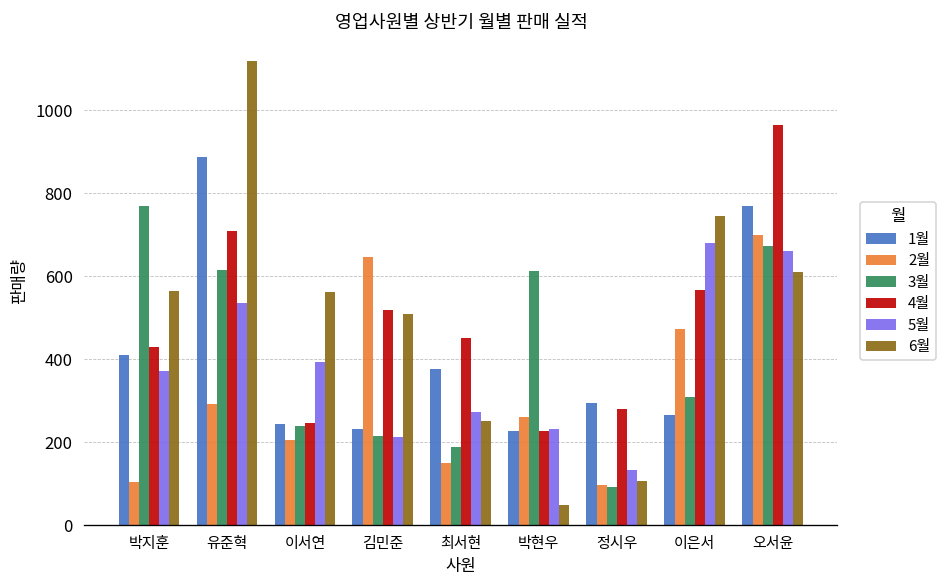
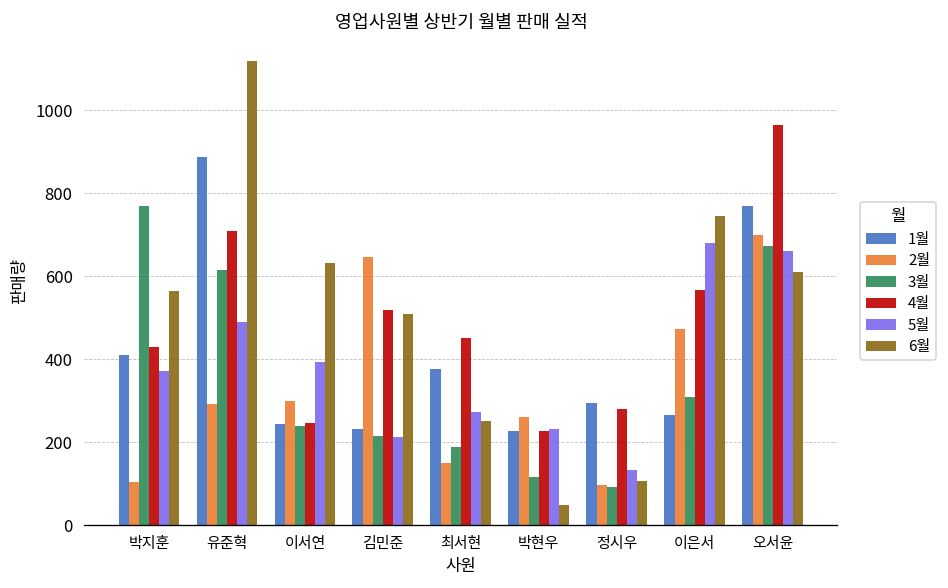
  {
    "1월": {
      "박지훈": 410,
      "유준혁": 890,
      "이서연": 240,
      "김민준": 230,
      "최서현": 380,
      "박현우": 230,
      "정시우": 290,
      "이은서": 270,
      "오서윤": 770
    },
    "2월": {
      "박지훈": 100,
      "유준혁": 290,
-     "이서연": 210,
+     "이서연": 300,
      "김민준": 650,
      "최서현": 150,
      "박현우": 260,
      "정시우": 100,
      "이은서": 470,
      "오서윤": 700
    },
    "3월": {
      "박지훈": 770,
      "유준혁": 610,
      "이서연": 240,
      "김민준": 220,
      "최서현": 190,
-     "박현우": 610,
+     "박현우": 120,
      "정시우": 90,
      "이은서": 310,
      "오서윤": 670
    },
    "4월": {
      "박지훈": 430,
      "유준혁": 710,
      "이서연": 250,
      "김민준": 520,
      "최서현": 450,
      "박현우": 230,
      "정시우": 280,
      "이은서": 570,
      "오서윤": 970
    },
    "5월": {
      "박지훈": 370,
-     "유준혁": 540,
+     "유준혁": 490,
      "이서연": 390,
      "김민준": 210,
      "최서현": 270,
      "박현우": 230,
      "정시우": 130,
      "이은서": 680,
      "오서윤": 660
    },
    "6월": {
      "박지훈": 560,
      "유준혁": 1120,
-     "이서연": 560,
+     "이서연": 630,
      "김민준": 510,
      "최서현": 250,
      "박현우": 50,
      "정시우": 110,
      "이은서": 750,
      "오서윤": 610
    }
  }
